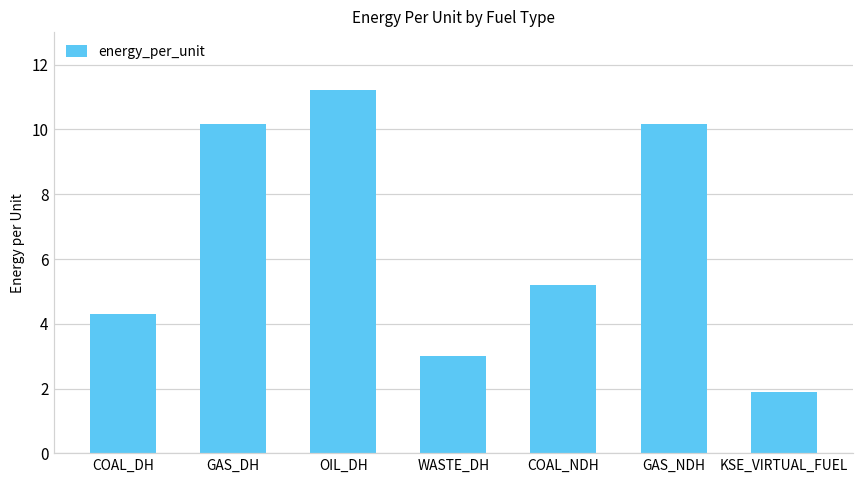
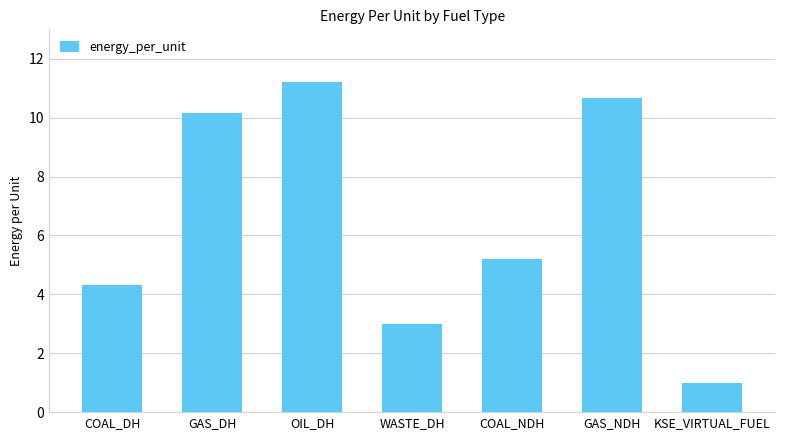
  {
    "COAL_DH": 4.3,
    "GAS_DH": 10.2,
    "OIL_DH": 11.2,
    "WASTE_DH": 3.0,
    "COAL_NDH": 5.2,
-   "GAS_NDH": 10.2,
-   "KSE_VIRTUAL_FUEL": 1.9
+   "GAS_NDH": 10.7,
+   "KSE_VIRTUAL_FUEL": 1.0
  }
